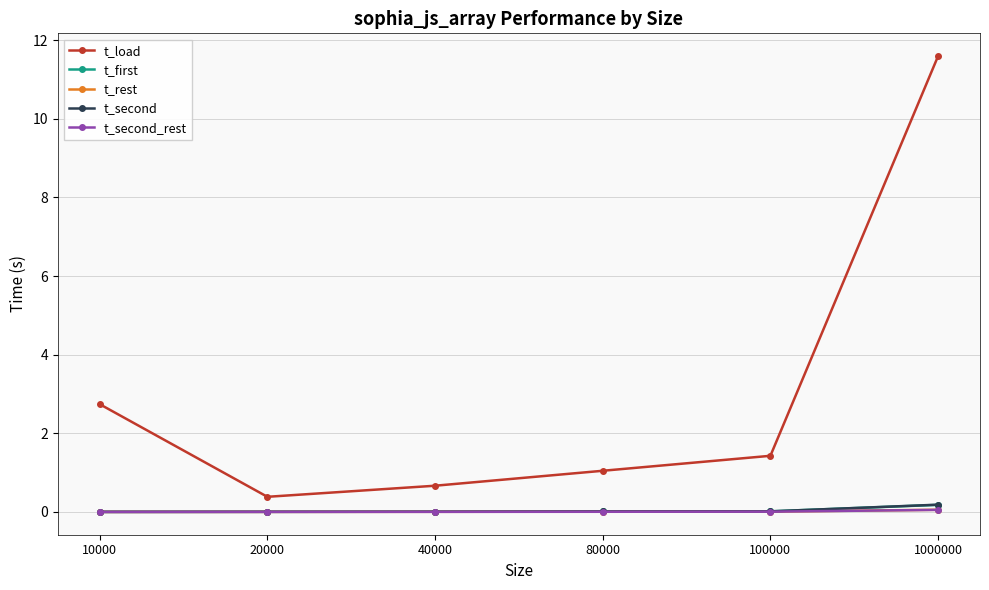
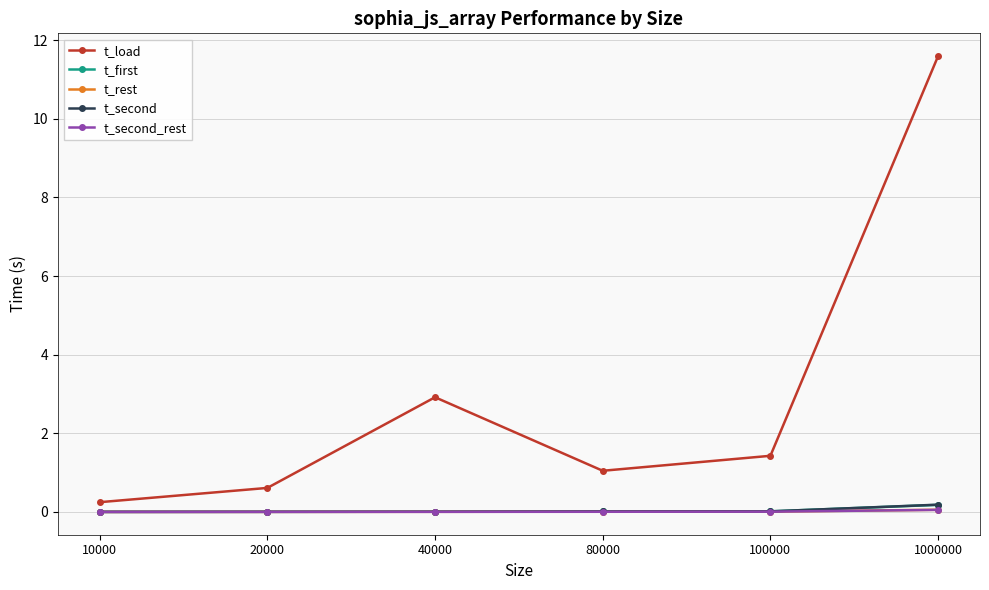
  {
    "t_load": {
-     "10000": 2.7,
-     "20000": 0.4,
-     "40000": 0.7,
+     "10000": 0.2,
+     "20000": 0.6,
+     "40000": 2.9,
      "80000": 1.0,
      "100000": 1.4,
      "1000000": 11.6
    },
    "t_second": {
      "1000000": 0.2
    },
    "t_second_rest": {
      "1000000": 0.1
    }
  }
